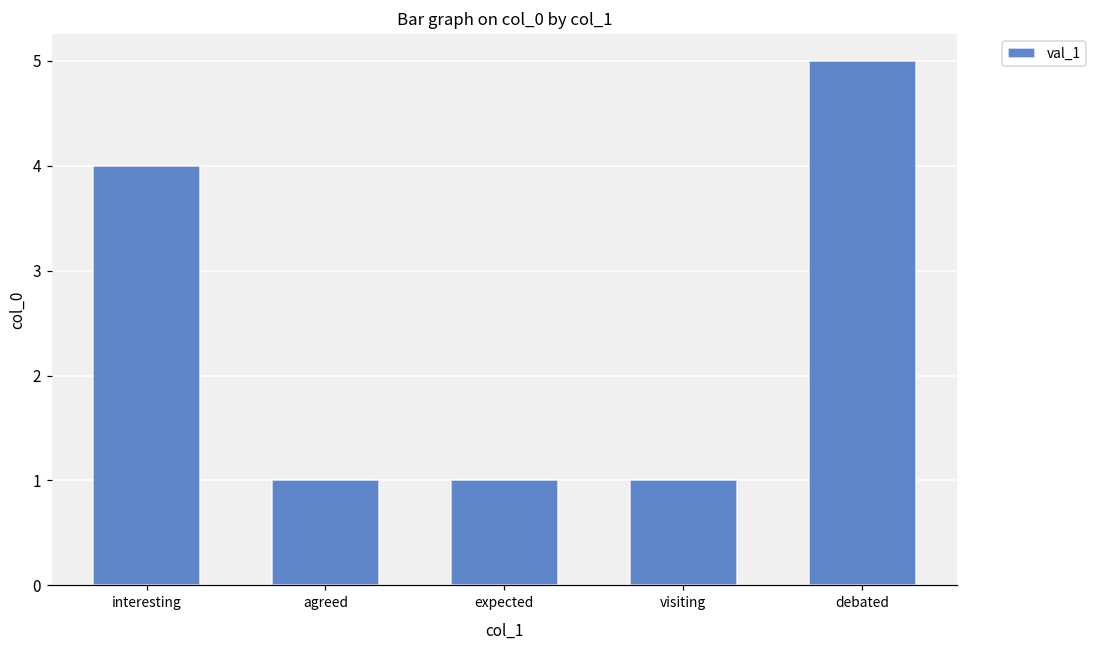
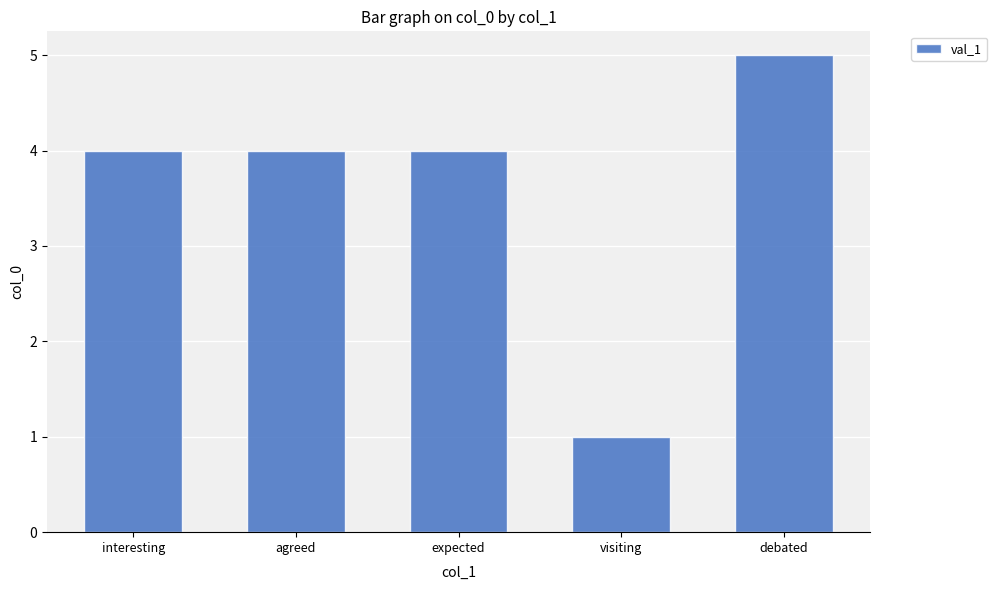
  {
    "interesting": 4,
-   "agreed": 1,
-   "expected": 1,
+   "agreed": 4,
+   "expected": 4,
    "visiting": 1,
    "debated": 5
  }
